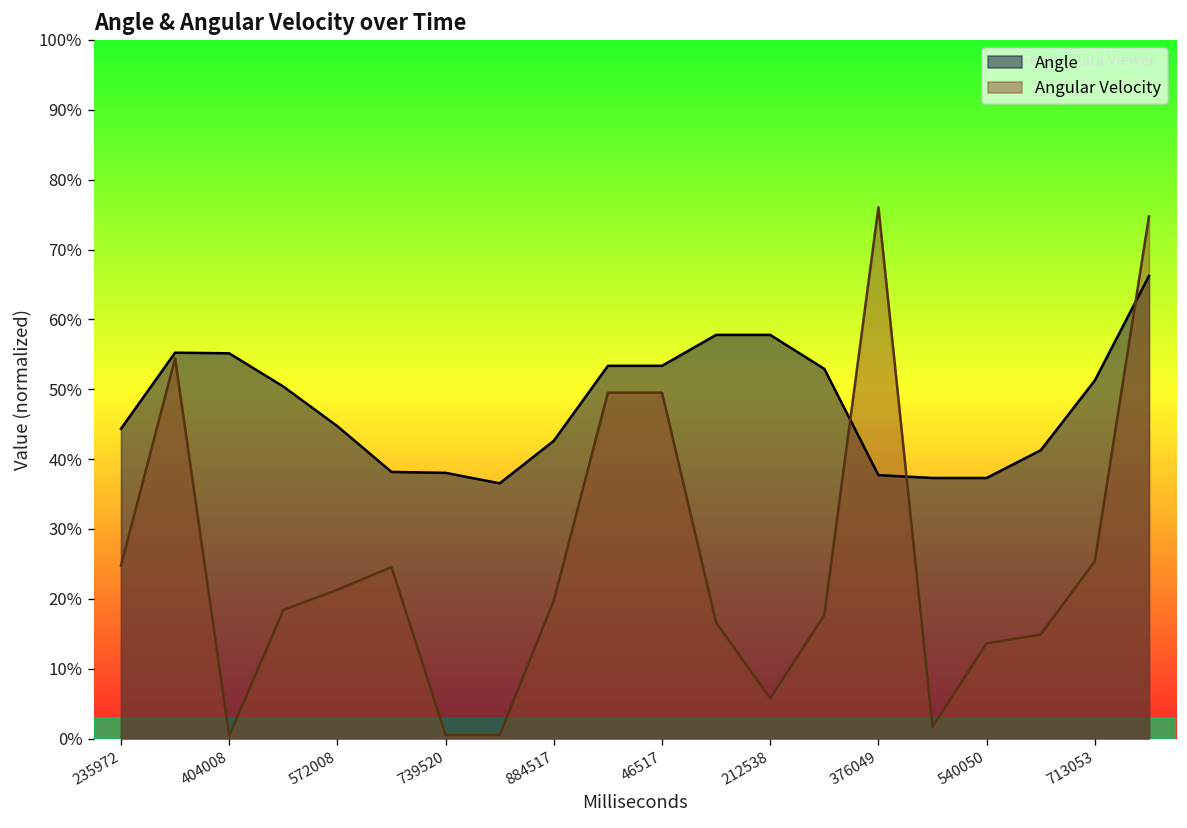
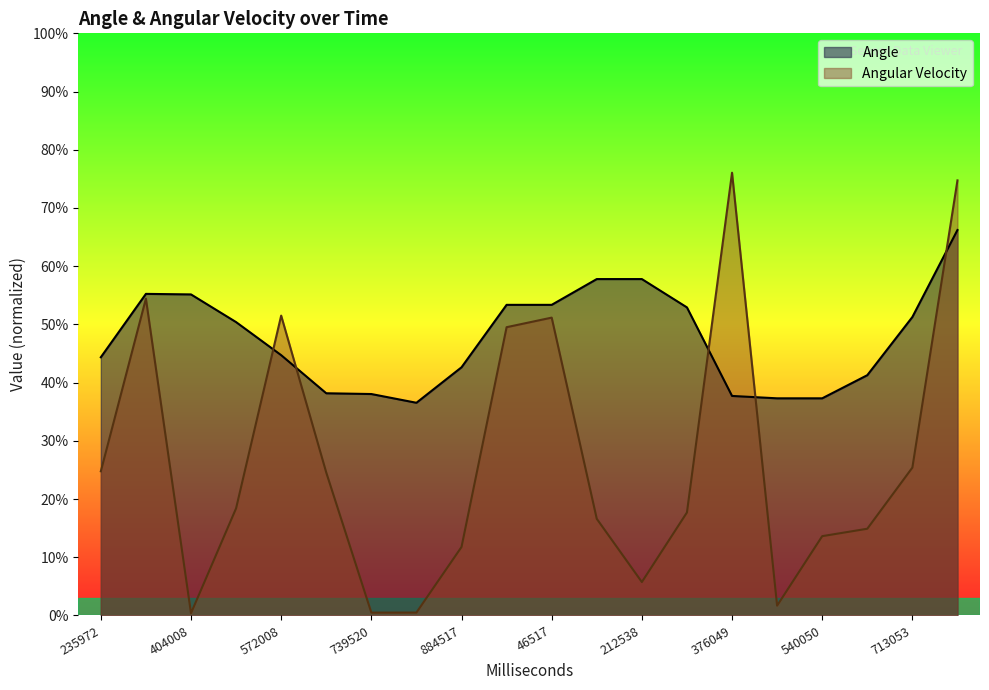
  {
    "Angle": {
      "235972": "44%",
      "404008": "55%",
      "572008": "45%",
      "739520": "38%",
      "884517": "43%",
      "46517": "53%",
      "212538": "58%",
      "376049": "38%",
      "540050": "37%",
      "713053": "51%"
    },
    "Angular Velocity": {
      "235972": "25%",
-     "572008": "21%",
-     "884517": "20%",
-     "46517": "50%",
+     "572008": "52%",
+     "884517": "12%",
+     "46517": "51%",
      "212538": "6%",
      "376049": "76%",
      "540050": "14%",
      "713053": "25%"
    }
  }
